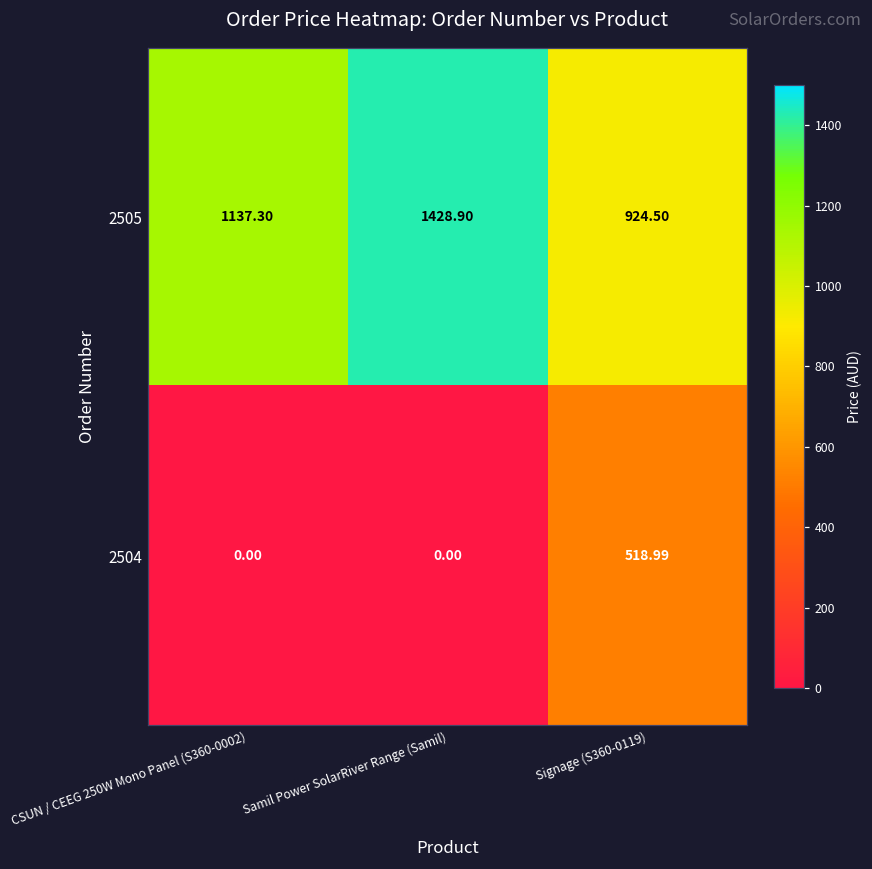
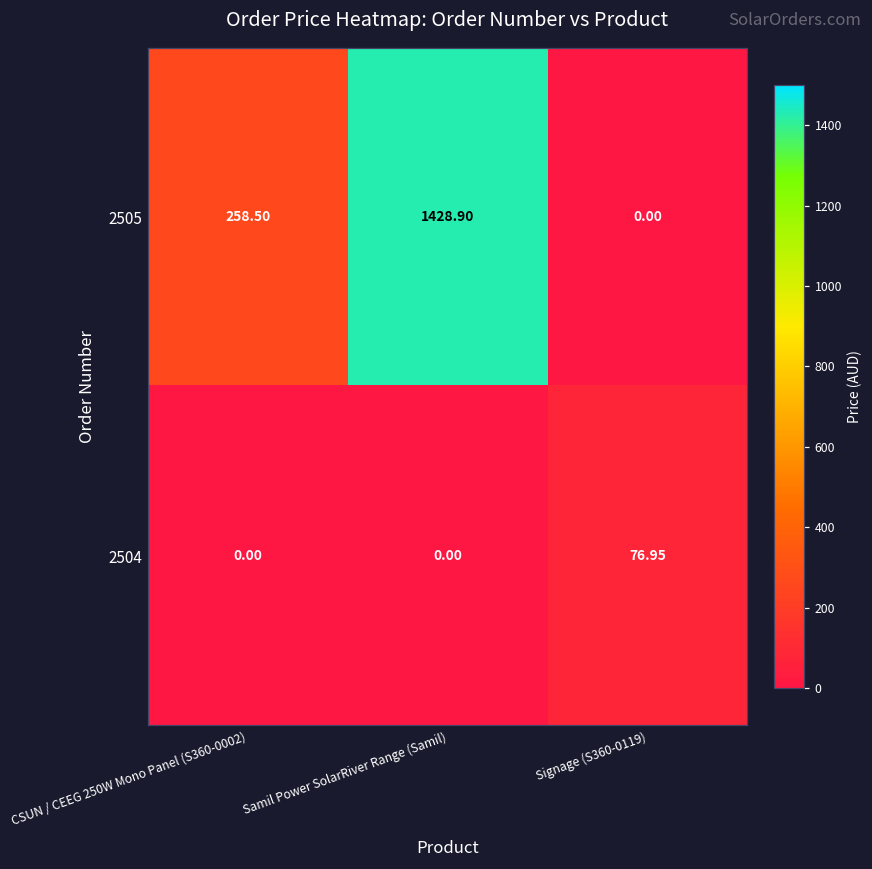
  {
    "2505": {
-     "CSUN / CEEG 250W Mono Panel (S360-0002)": 1137.30,
+     "CSUN / CEEG 250W Mono Panel (S360-0002)": 258.50,
      "Samil Power SolarRiver Range (Samil)": 1428.90,
-     "Signage (S360-0119)": 924.50
+     "Signage (S360-0119)": 0.00
    },
    "2504": {
      "CSUN / CEEG 250W Mono Panel (S360-0002)": 0.00,
      "Samil Power SolarRiver Range (Samil)": 0.00,
-     "Signage (S360-0119)": 518.99
+     "Signage (S360-0119)": 76.95
    }
  }
